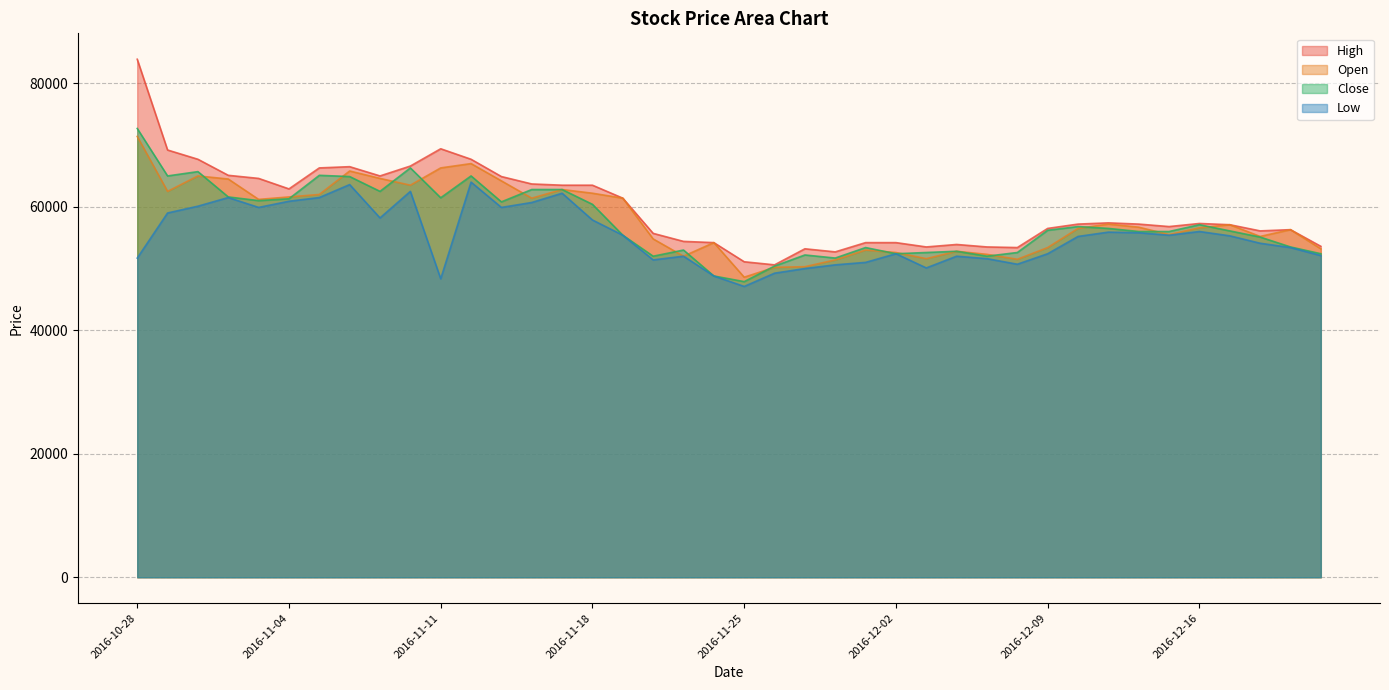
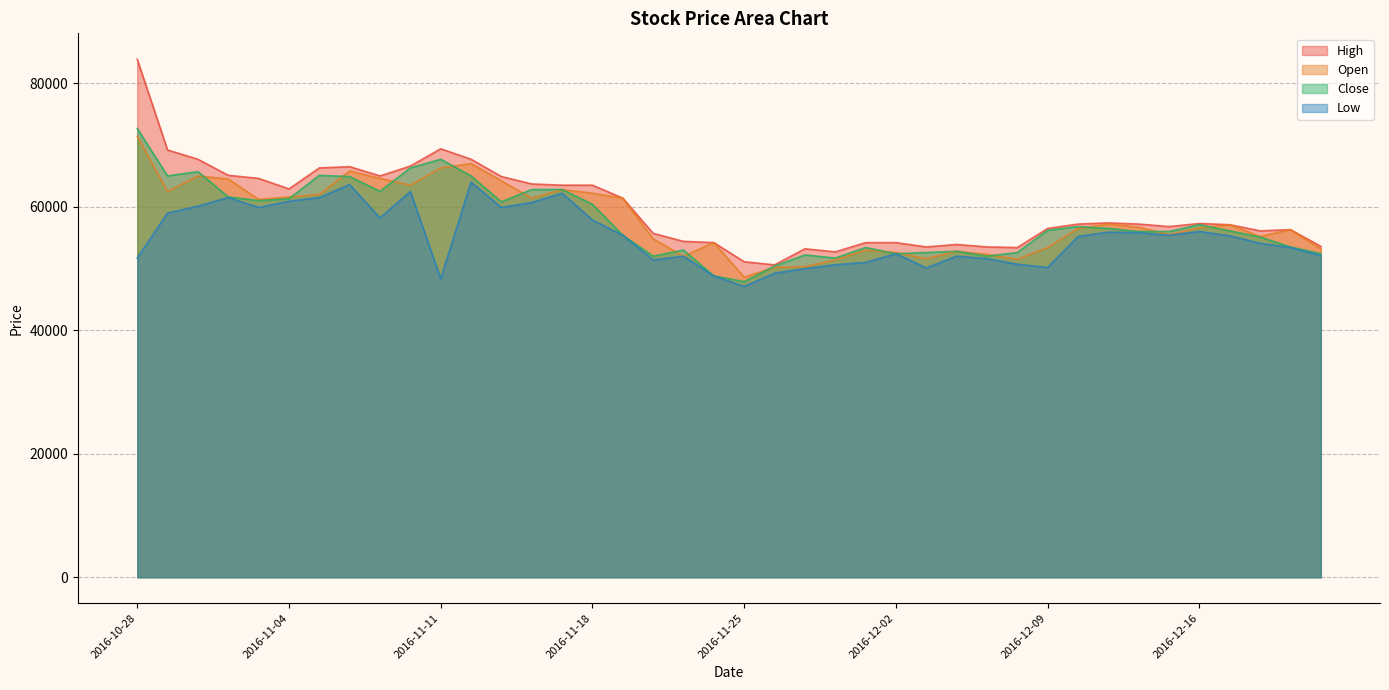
  {
    "Close": {
      "2016-10-28": 73000,
-     "2016-11-11": 61000,
+     "2016-11-11": 68000,
      "2016-11-18": 60000,
      "2016-11-25": 48000
    },
    "Low": {
      "2016-10-28": 52000,
      "2016-11-11": 48000,
      "2016-11-18": 58000,
      "2016-11-25": 47000,
-     "2016-12-09": 52000,
+     "2016-12-09": 50000,
      "2016-12-16": 56000
    }
  }
